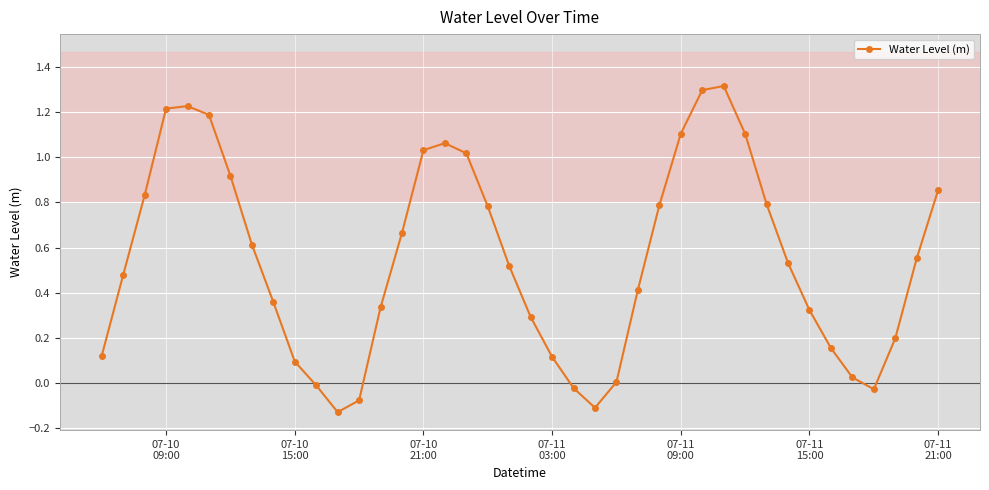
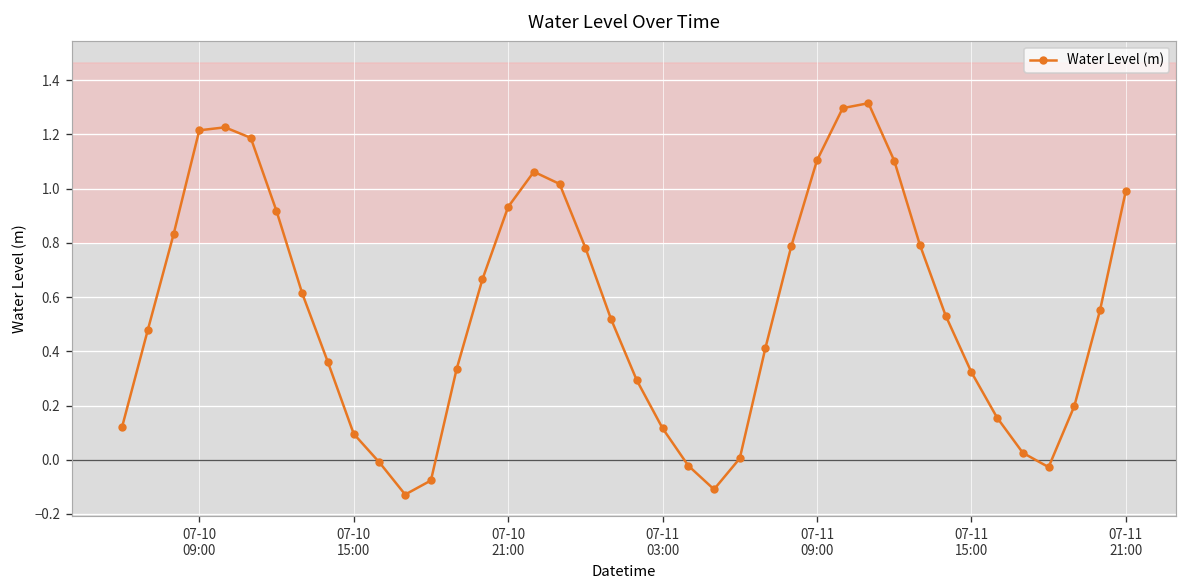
  {
    "07-10 09:00": 1.22,
    "07-10 15:00": 0.10,
-   "07-10 21:00": 1.03,
+   "07-10 21:00": 0.93,
    "07-11 03:00": 0.12,
    "07-11 09:00": 1.10,
    "07-11 15:00": 0.32,
-   "07-11 21:00": 0.85
+   "07-11 21:00": 0.99
  }
